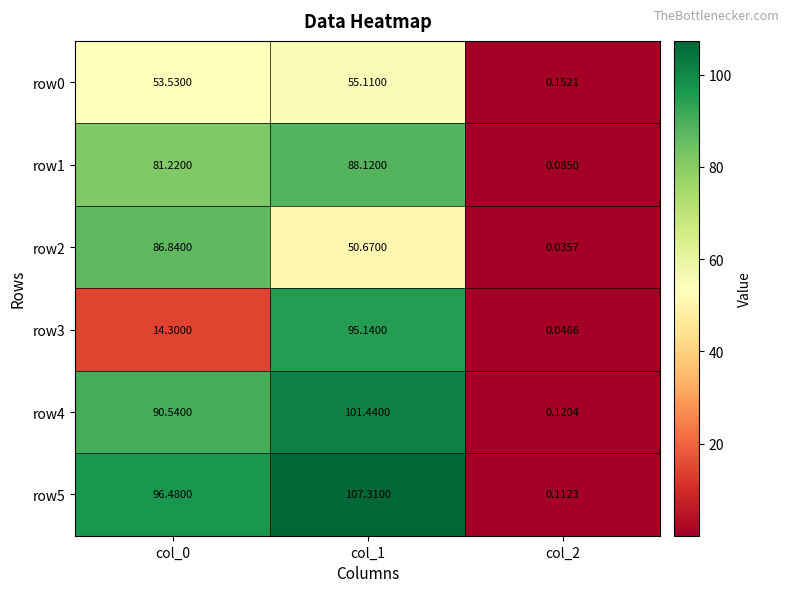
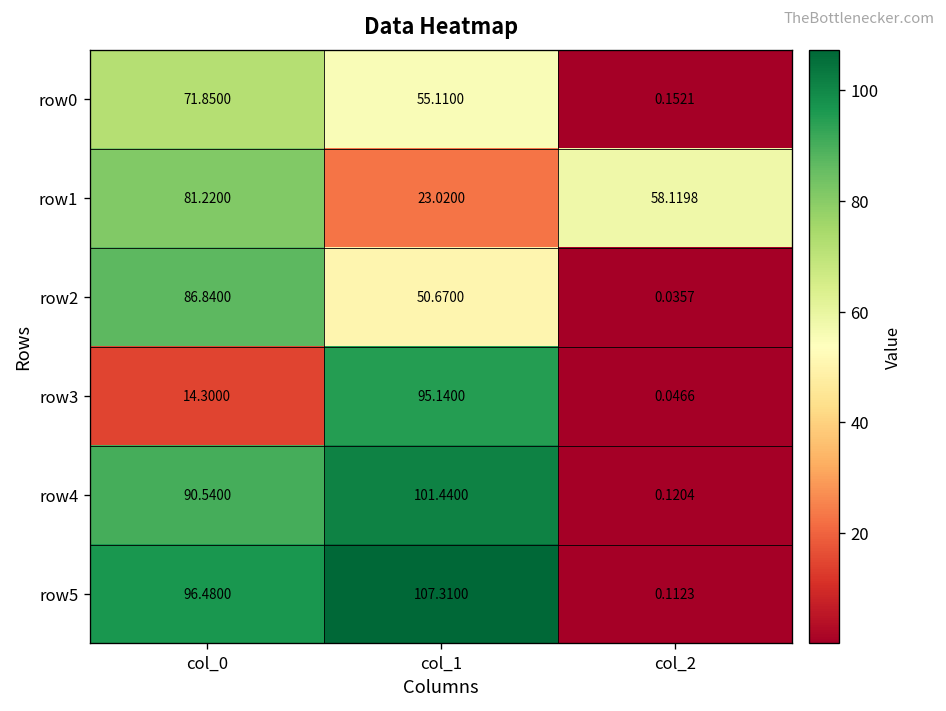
  {
    "row0": {
-     "col_0": 53.5300,
+     "col_0": 71.8500,
      "col_1": 55.1100,
      "col_2": 0.1521
    },
    "row1": {
      "col_0": 81.2200,
-     "col_1": 88.1200,
-     "col_2": 0.0850
+     "col_1": 23.0200,
+     "col_2": 58.1198
    },
    "row2": {
      "col_0": 86.8400,
      "col_1": 50.6700,
      "col_2": 0.0357
    },
    "row3": {
      "col_0": 14.3000,
      "col_1": 95.1400,
      "col_2": 0.0466
    },
    "row4": {
      "col_0": 90.5400,
      "col_1": 101.4400,
      "col_2": 0.1204
    },
    "row5": {
      "col_0": 96.4800,
      "col_1": 107.3100,
      "col_2": 0.1123
    }
  }
